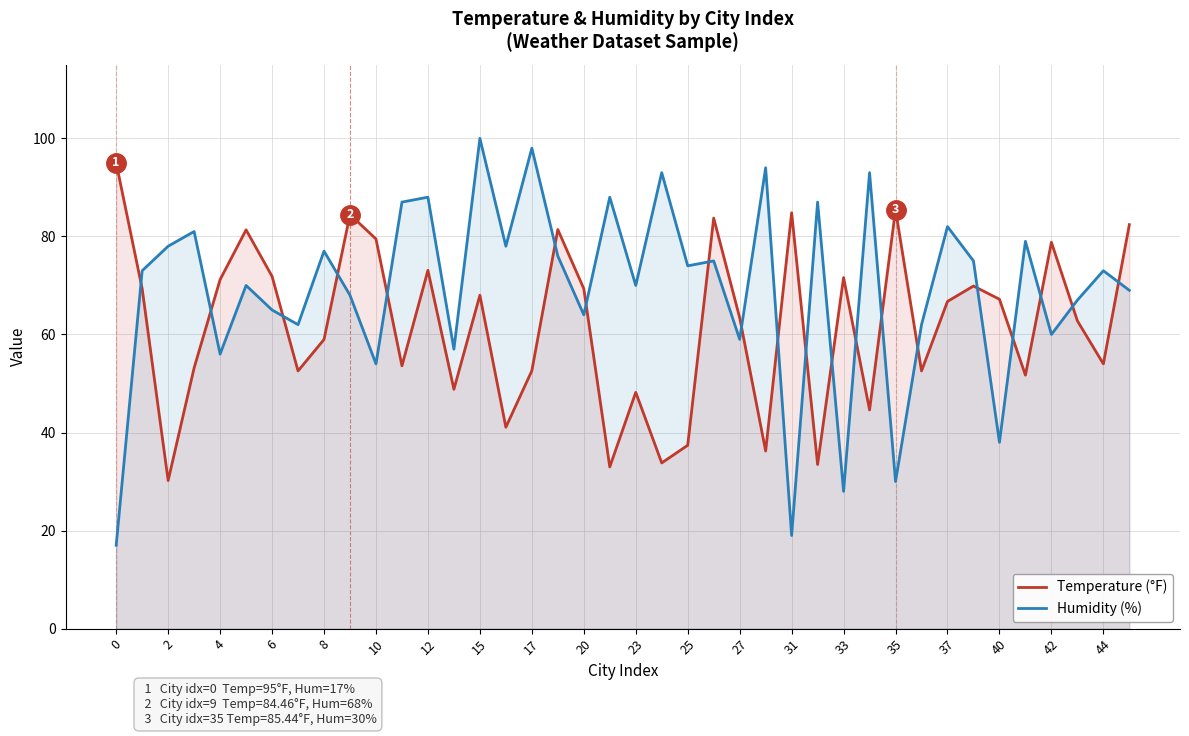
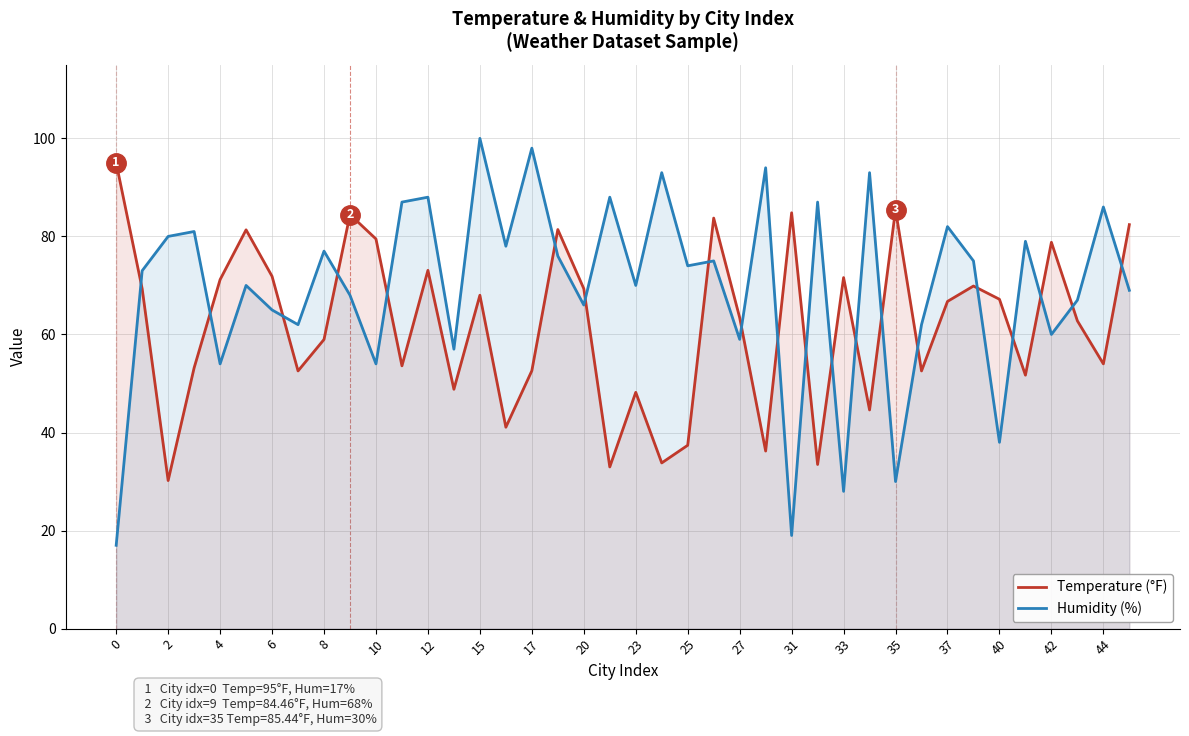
  {
    "Humidity (%)": {
      "0": 17,
-     "2": 78,
-     "4": 56,
+     "2": 80,
+     "4": 54,
      "6": 65,
      "8": 77,
      "10": 54,
      "12": 88,
-     "20": 64,
+     "20": 66,
      "40": 38,
      "42": 60,
-     "44": 73
+     "44": 86
    }
  }
